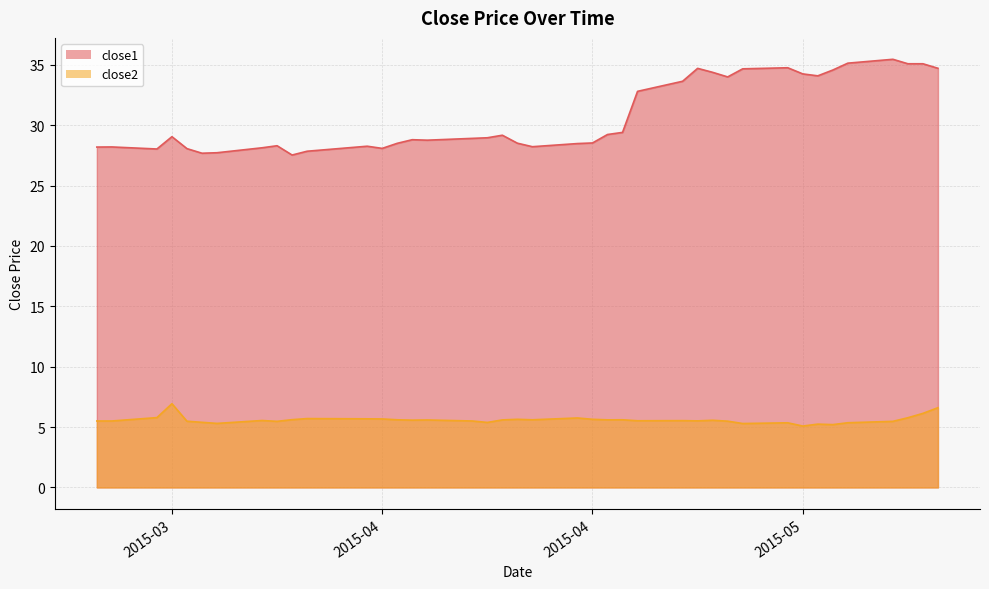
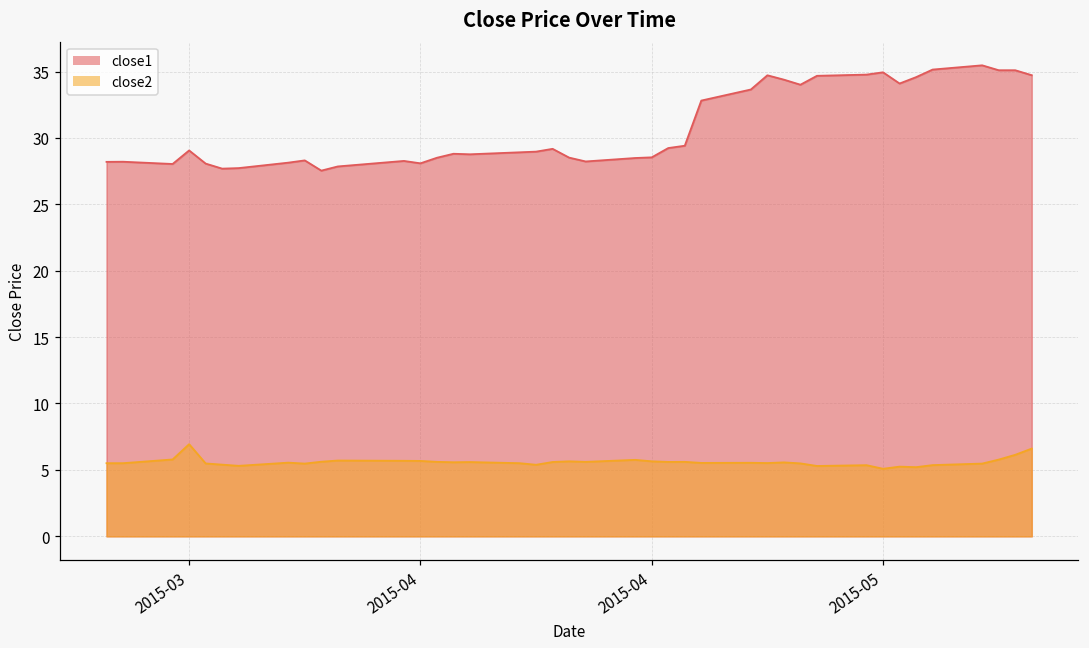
  {
    "close1": {
      "2015-03": 29.1,
-     "2015-05": 34.3
+     "2015-05": 34.9
    },
    "close2": {
      "2015-03": 6.9,
      "2015-05": 5.1
    }
  }
